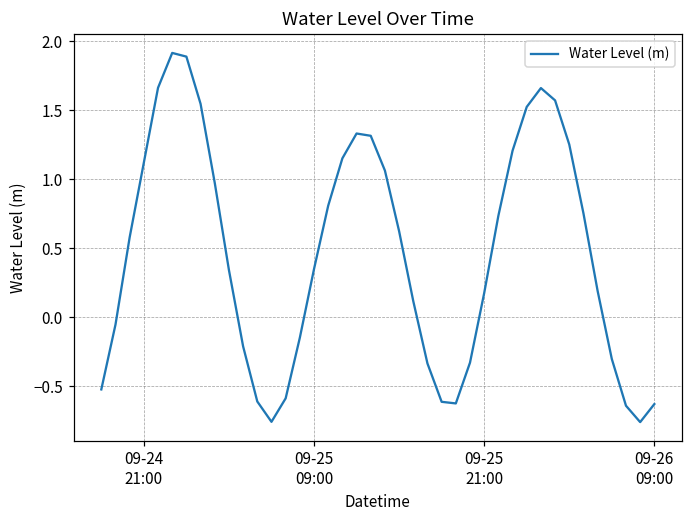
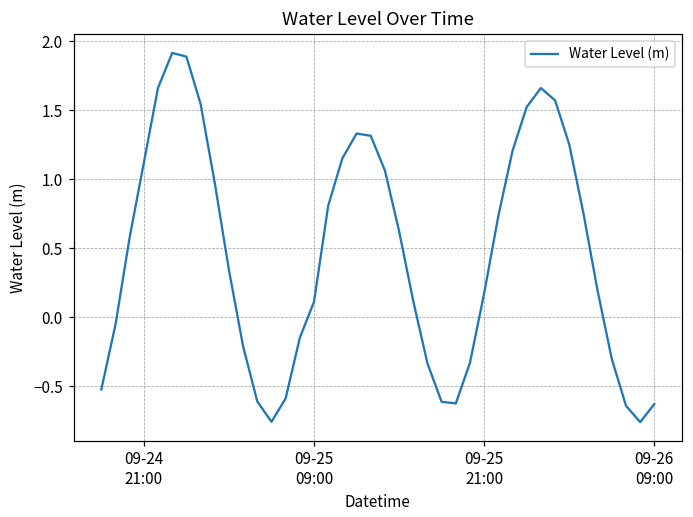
  {
    "09-24 21:00": 1.12,
-   "09-25 09:00": 0.35,
+   "09-25 09:00": 0.11,
    "09-25 21:00": 0.18,
    "09-26 09:00": -0.63
  }
